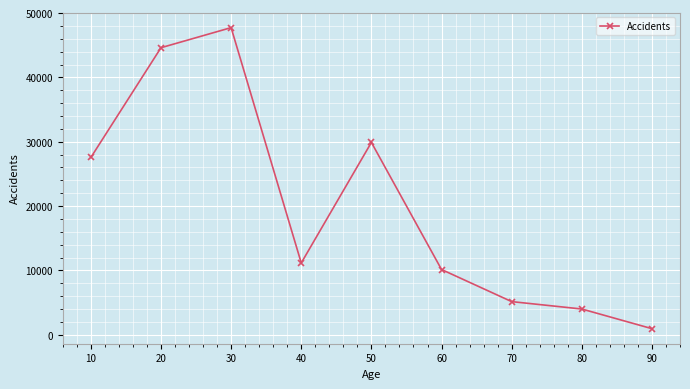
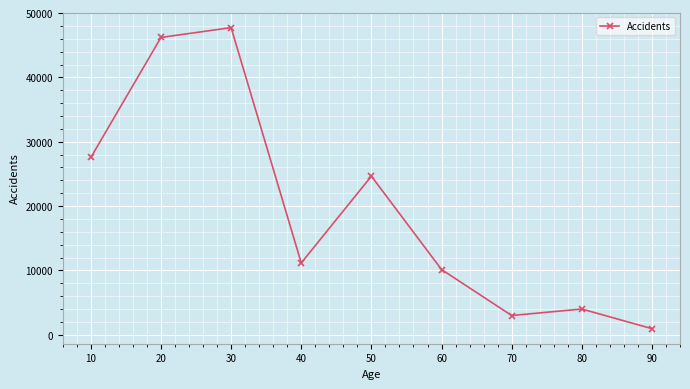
  {
    "10": 28000,
-   "20": 45000,
+   "20": 46000,
    "30": 48000,
    "40": 11000,
-   "50": 30000,
+   "50": 25000,
    "60": 10000,
-   "70": 5000,
+   "70": 3000,
    "80": 4000,
    "90": 1000
  }
